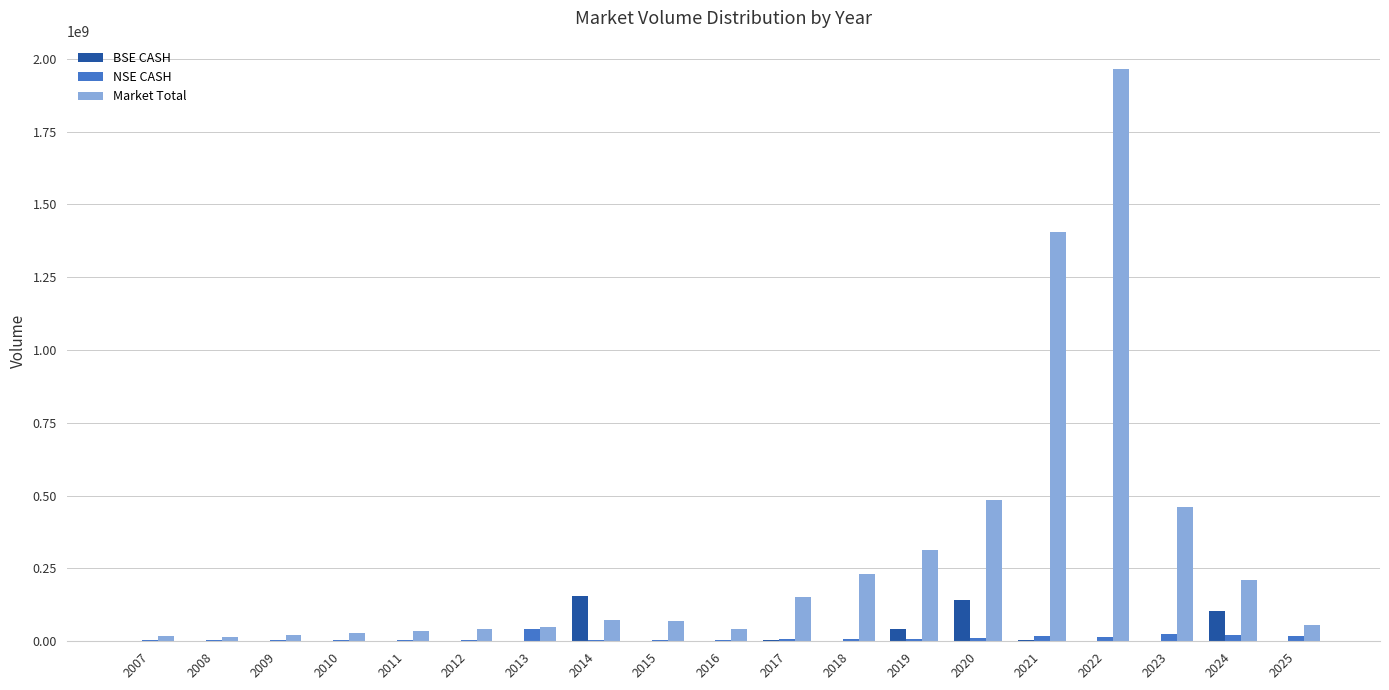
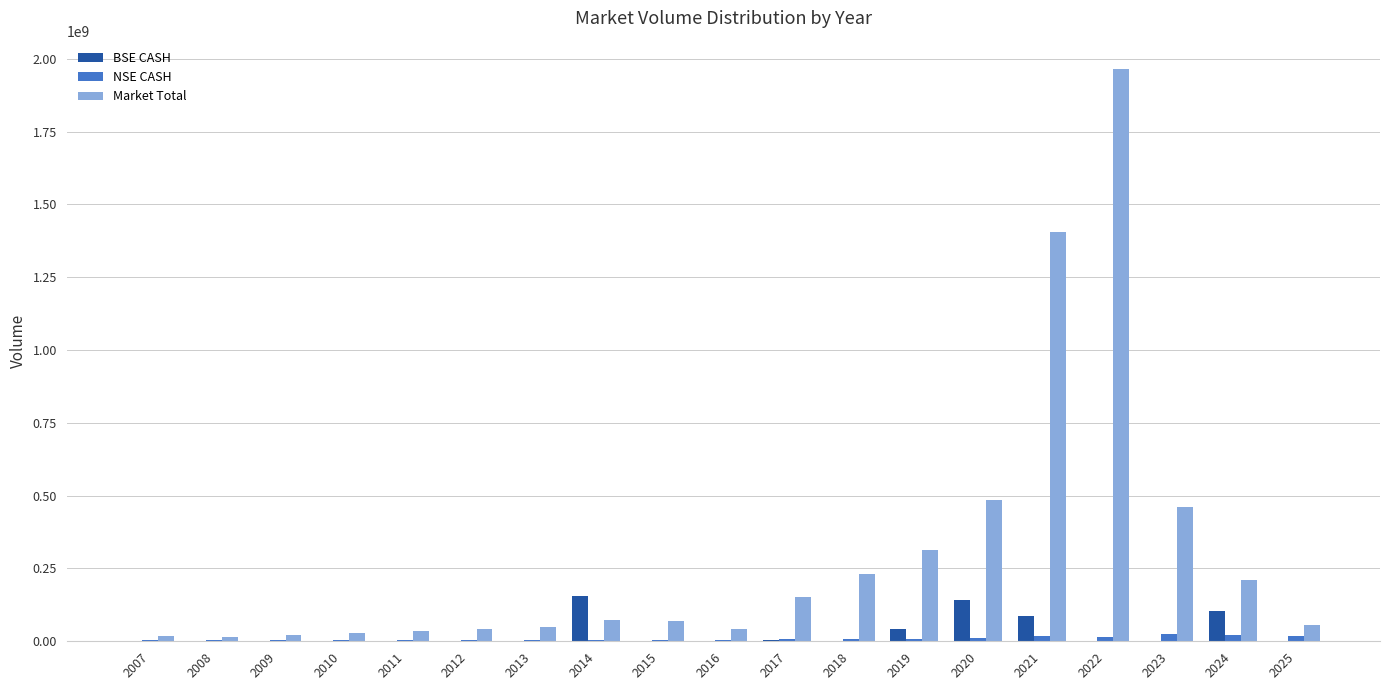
  {
    "BSE CASH": {
      "2014": 160000000,
      "2019": 40000000,
      "2020": 140000000,
-     "2021": 0,
+     "2021": 90000000,
      "2024": 100000000
    },
    "NSE CASH": {
-     "2013": 40000000,
+     "2013": 0,
      "2020": 10000000,
      "2021": 20000000,
      "2022": 10000000,
      "2023": 20000000,
      "2024": 20000000,
      "2025": 20000000
    },
    "Market Total": {
      "2007": 20000000,
      "2008": 20000000,
      "2009": 20000000,
      "2010": 30000000,
      "2011": 40000000,
      "2012": 40000000,
      "2013": 50000000,
      "2014": 70000000,
      "2015": 70000000,
      "2016": 40000000,
      "2017": 150000000,
      "2018": 230000000,
      "2019": 310000000,
      "2020": 490000000,
      "2021": 1410000000,
      "2022": 1960000000,
      "2023": 460000000,
      "2024": 210000000,
      "2025": 50000000
    }
  }
